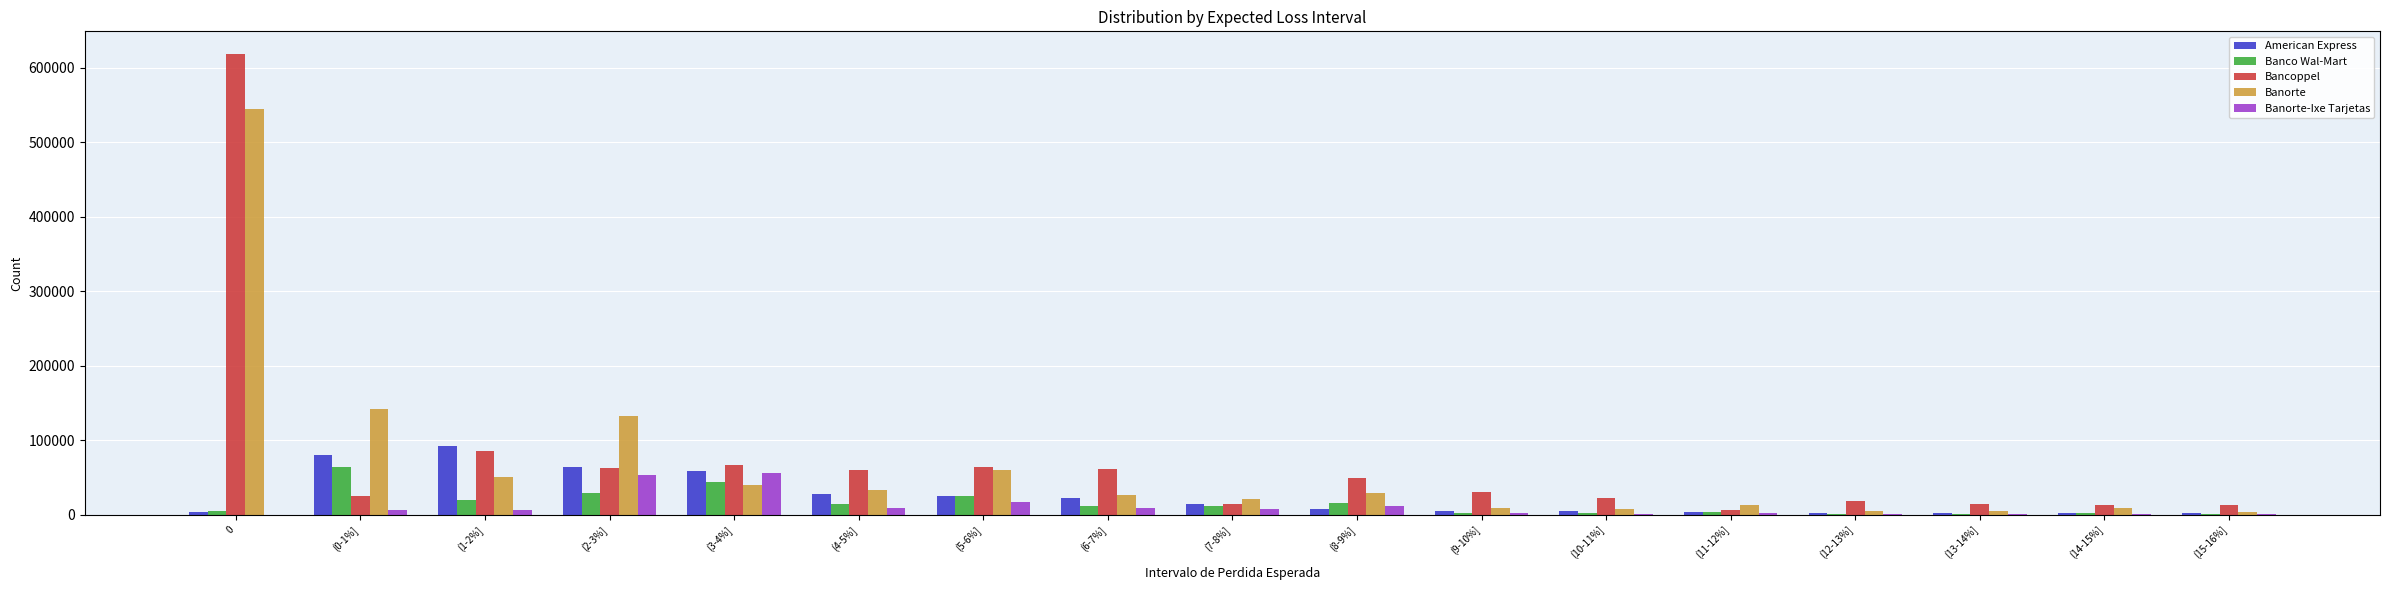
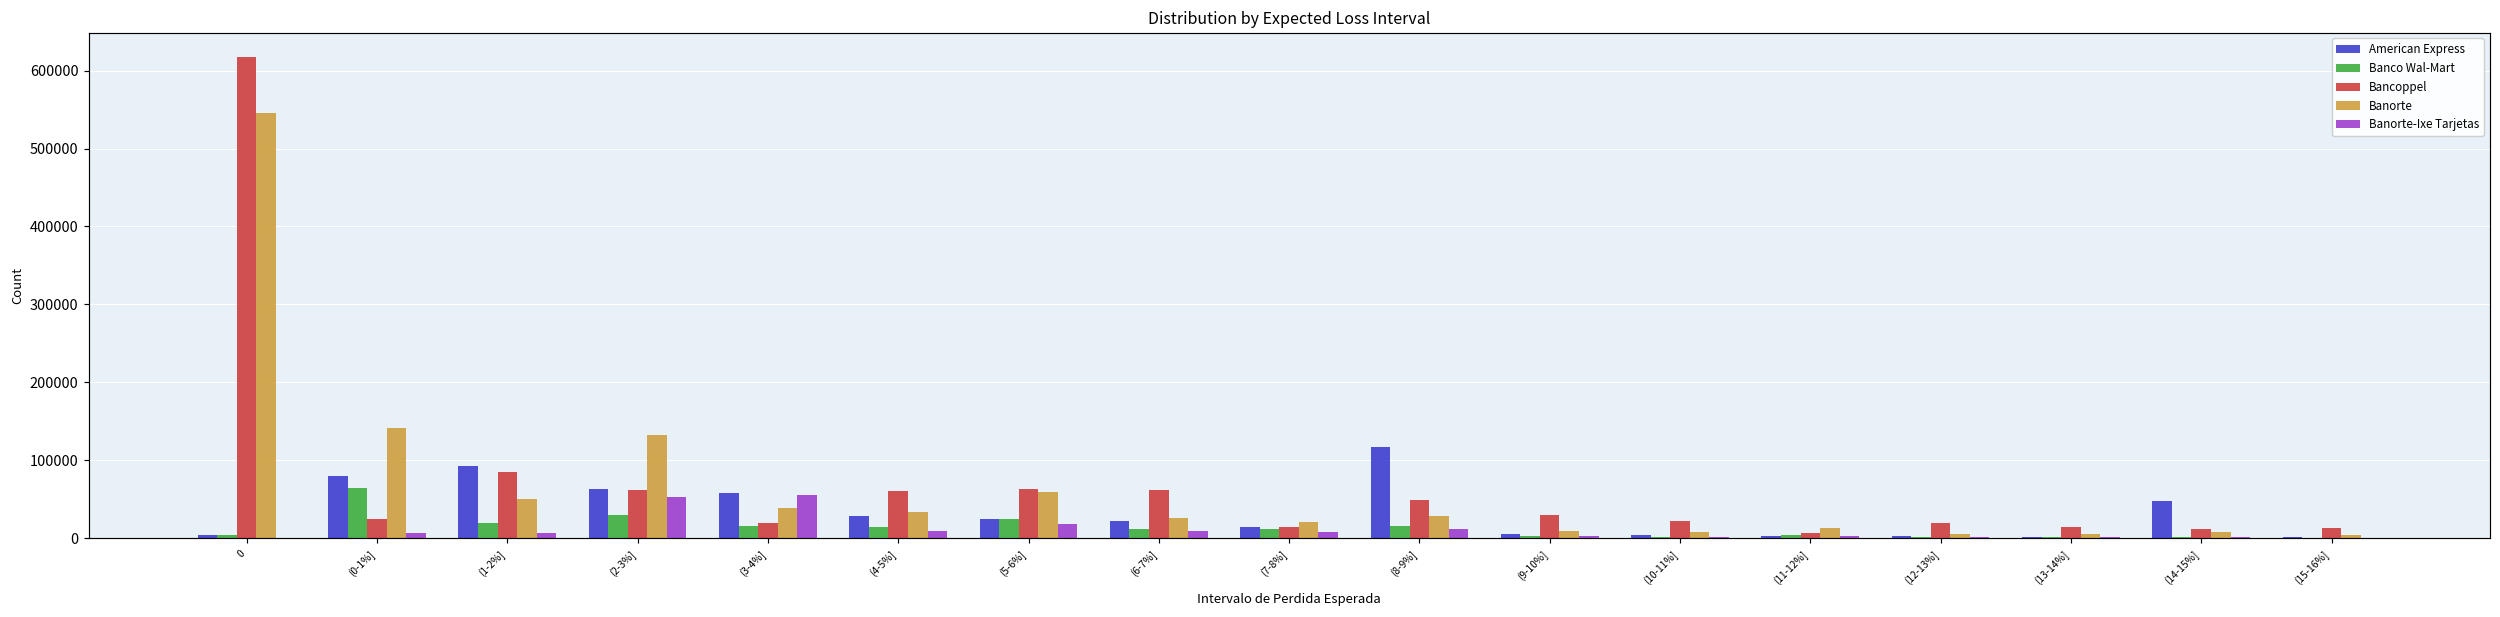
  {
    "American Express": {
      "0": 0,
      "(0-1%]": 80000,
      "(1-2%]": 90000,
      "(2-3%]": 60000,
      "(3-4%]": 60000,
      "(4-5%]": 30000,
      "(5-6%]": 20000,
      "(6-7%]": 20000,
      "(7-8%]": 10000,
-     "(8-9%]": 10000,
+     "(8-9%]": 120000,
      "(9-10%]": 10000,
      "(10-11%]": 0,
-     "(14-15%]": 0
+     "(14-15%]": 50000
    },
    "Banco Wal-Mart": {
      "0": 0,
      "(0-1%]": 60000,
      "(1-2%]": 20000,
      "(2-3%]": 30000,
-     "(3-4%]": 40000,
+     "(3-4%]": 20000,
      "(4-5%]": 10000,
      "(5-6%]": 30000,
      "(6-7%]": 10000,
      "(7-8%]": 10000,
      "(8-9%]": 20000,
      "(11-12%]": 0
    },
    "Bancoppel": {
      "0": 620000,
      "(0-1%]": 30000,
      "(1-2%]": 80000,
      "(2-3%]": 60000,
-     "(3-4%]": 70000,
+     "(3-4%]": 20000,
      "(4-5%]": 60000,
      "(5-6%]": 60000,
      "(6-7%]": 60000,
      "(7-8%]": 10000,
      "(8-9%]": 50000,
      "(9-10%]": 30000,
      "(10-11%]": 20000,
      "(11-12%]": 10000,
      "(12-13%]": 20000,
      "(13-14%]": 10000,
      "(14-15%]": 10000,
      "(15-16%]": 10000
    },
    "Banorte": {
      "0": 550000,
      "(0-1%]": 140000,
      "(1-2%]": 50000,
      "(2-3%]": 130000,
      "(3-4%]": 40000,
      "(4-5%]": 30000,
      "(5-6%]": 60000,
      "(6-7%]": 30000,
      "(7-8%]": 20000,
      "(8-9%]": 30000,
      "(9-10%]": 10000,
      "(10-11%]": 10000,
      "(11-12%]": 10000,
      "(12-13%]": 10000,
      "(13-14%]": 10000,
      "(14-15%]": 10000,
      "(15-16%]": 0
    },
    "Banorte-Ixe Tarjetas": {
      "(0-1%]": 10000,
      "(1-2%]": 10000,
      "(2-3%]": 50000,
      "(3-4%]": 60000,
      "(4-5%]": 10000,
      "(5-6%]": 20000,
      "(6-7%]": 10000,
      "(7-8%]": 10000,
      "(8-9%]": 10000
    }
  }
